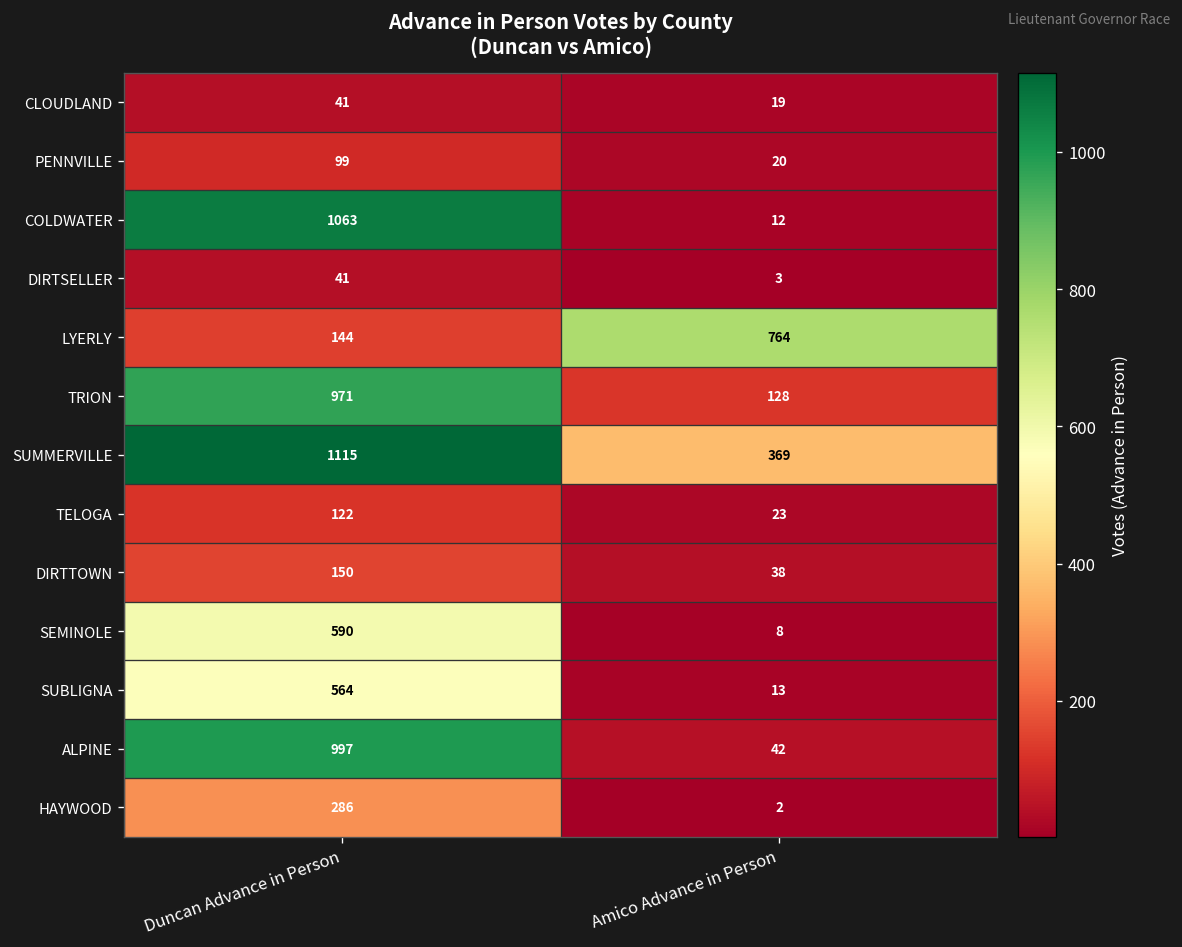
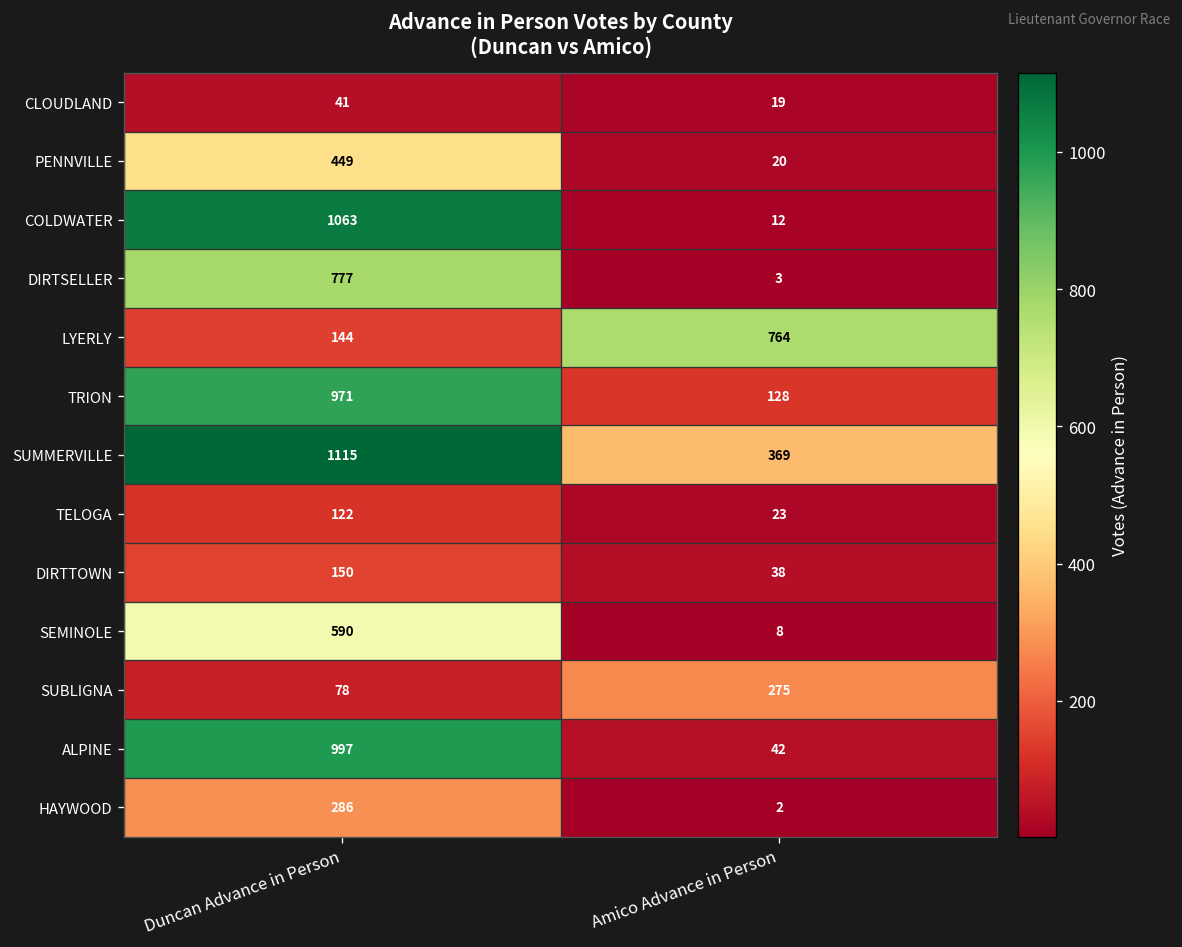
  {
    "CLOUDLAND": {
      "Duncan Advance in Person": 41,
      "Amico Advance in Person": 19
    },
    "PENNVILLE": {
-     "Duncan Advance in Person": 99,
+     "Duncan Advance in Person": 449,
      "Amico Advance in Person": 20
    },
    "COLDWATER": {
      "Duncan Advance in Person": 1063,
      "Amico Advance in Person": 12
    },
    "DIRTSELLER": {
-     "Duncan Advance in Person": 41,
+     "Duncan Advance in Person": 777,
      "Amico Advance in Person": 3
    },
    "LYERLY": {
      "Duncan Advance in Person": 144,
      "Amico Advance in Person": 764
    },
    "TRION": {
      "Duncan Advance in Person": 971,
      "Amico Advance in Person": 128
    },
    "SUMMERVILLE": {
      "Duncan Advance in Person": 1115,
      "Amico Advance in Person": 369
    },
    "TELOGA": {
      "Duncan Advance in Person": 122,
      "Amico Advance in Person": 23
    },
    "DIRTTOWN": {
      "Duncan Advance in Person": 150,
      "Amico Advance in Person": 38
    },
    "SEMINOLE": {
      "Duncan Advance in Person": 590,
      "Amico Advance in Person": 8
    },
    "SUBLIGNA": {
-     "Duncan Advance in Person": 564,
-     "Amico Advance in Person": 13
+     "Duncan Advance in Person": 78,
+     "Amico Advance in Person": 275
    },
    "ALPINE": {
      "Duncan Advance in Person": 997,
      "Amico Advance in Person": 42
    },
    "HAYWOOD": {
      "Duncan Advance in Person": 286,
      "Amico Advance in Person": 2
    }
  }
